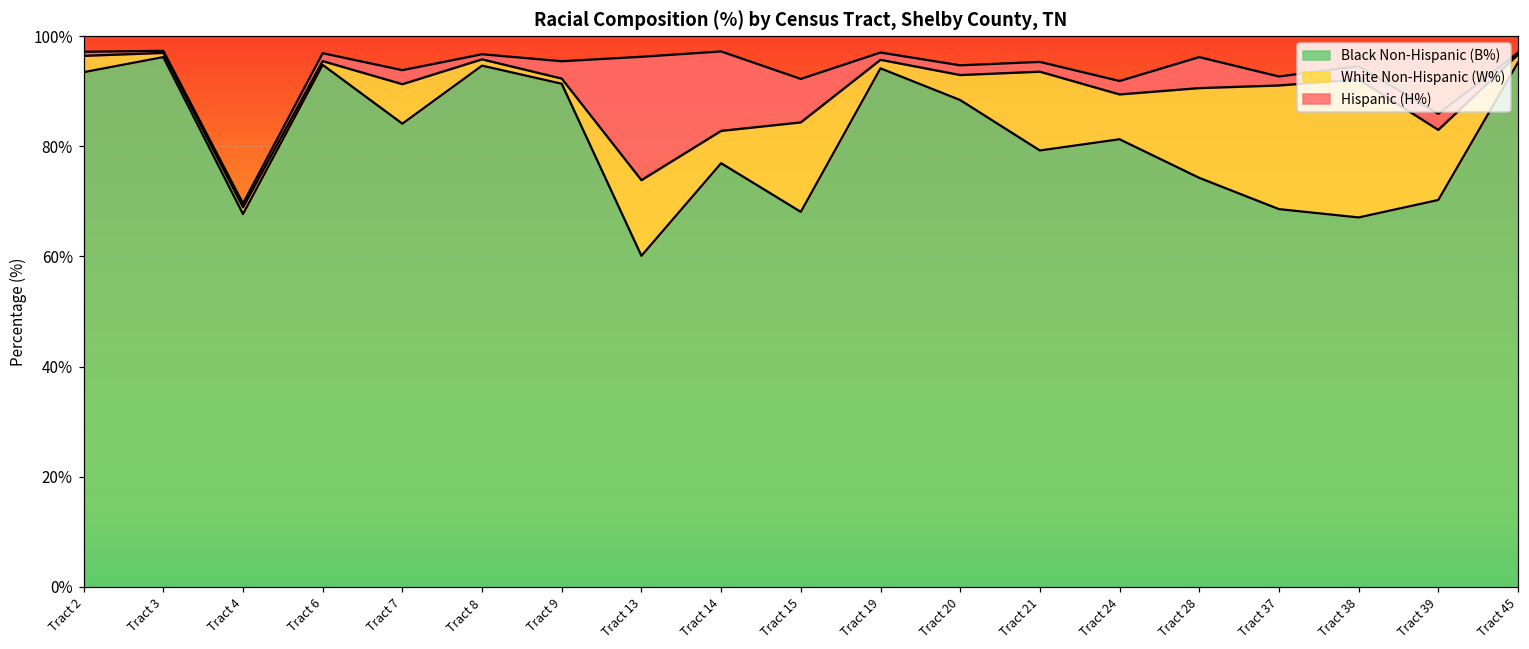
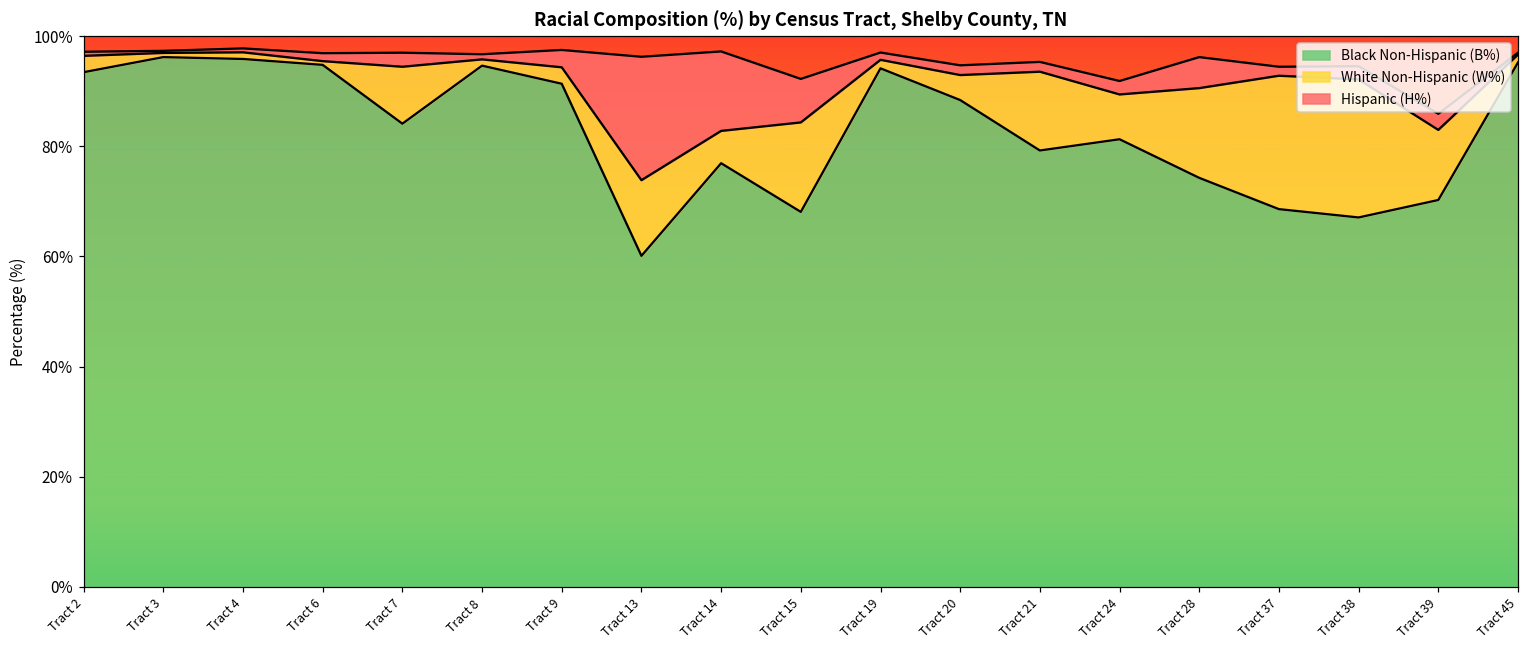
  {
    "Black Non-Hispanic (B%)": {
      "Tract 2": "93%",
      "Tract 3": "96%",
-     "Tract 4": "68%",
+     "Tract 4": "96%",
      "Tract 6": "95%",
      "Tract 7": "84%",
      "Tract 8": "95%",
      "Tract 9": "91%",
      "Tract 13": "60%",
      "Tract 14": "77%",
      "Tract 15": "68%",
      "Tract 19": "94%",
      "Tract 20": "88%",
      "Tract 21": "79%",
      "Tract 24": "81%",
      "Tract 28": "74%",
      "Tract 37": "69%",
      "Tract 38": "67%",
      "Tract 39": "70%",
      "Tract 45": "95%"
    },
    "White Non-Hispanic (W%)": {
      "Tract 2": "3%",
      "Tract 4": "1%",
      "Tract 6": "1%",
-     "Tract 7": "7%",
+     "Tract 7": "10%",
      "Tract 8": "1%",
-     "Tract 9": "1%",
+     "Tract 9": "3%",
      "Tract 13": "14%",
      "Tract 14": "6%",
      "Tract 15": "16%",
      "Tract 19": "2%",
      "Tract 20": "5%",
      "Tract 21": "14%",
      "Tract 24": "8%",
      "Tract 28": "16%",
-     "Tract 37": "22%",
+     "Tract 37": "24%",
      "Tract 39": "13%"
    },
    "Hispanic (H%)": {
      "Tract 2": "1%",
      "Tract 4": "1%",
      "Tract 6": "1%",
      "Tract 7": "3%",
      "Tract 8": "1%",
      "Tract 9": "3%",
      "Tract 13": "22%",
      "Tract 14": "14%",
      "Tract 15": "8%",
      "Tract 19": "1%",
      "Tract 20": "2%",
      "Tract 21": "2%",
      "Tract 24": "2%",
      "Tract 28": "6%",
      "Tract 37": "2%",
      "Tract 39": "3%"
    }
  }
